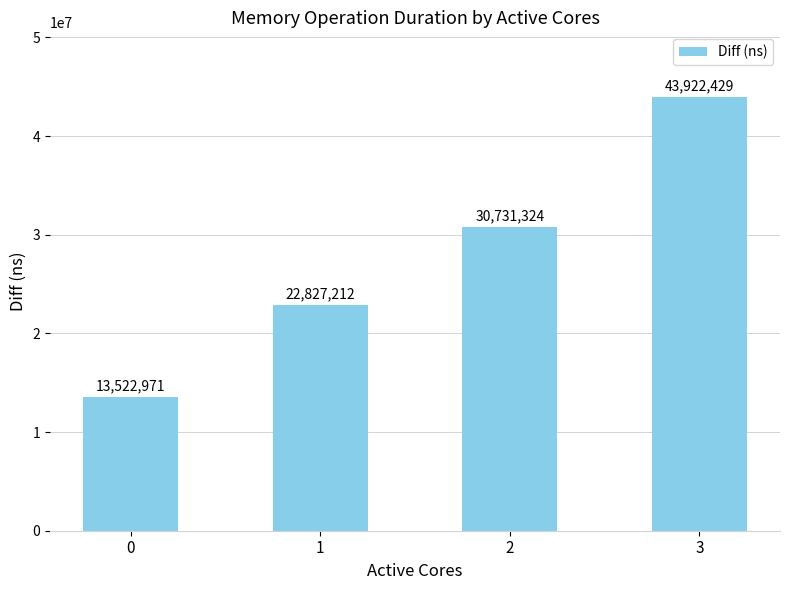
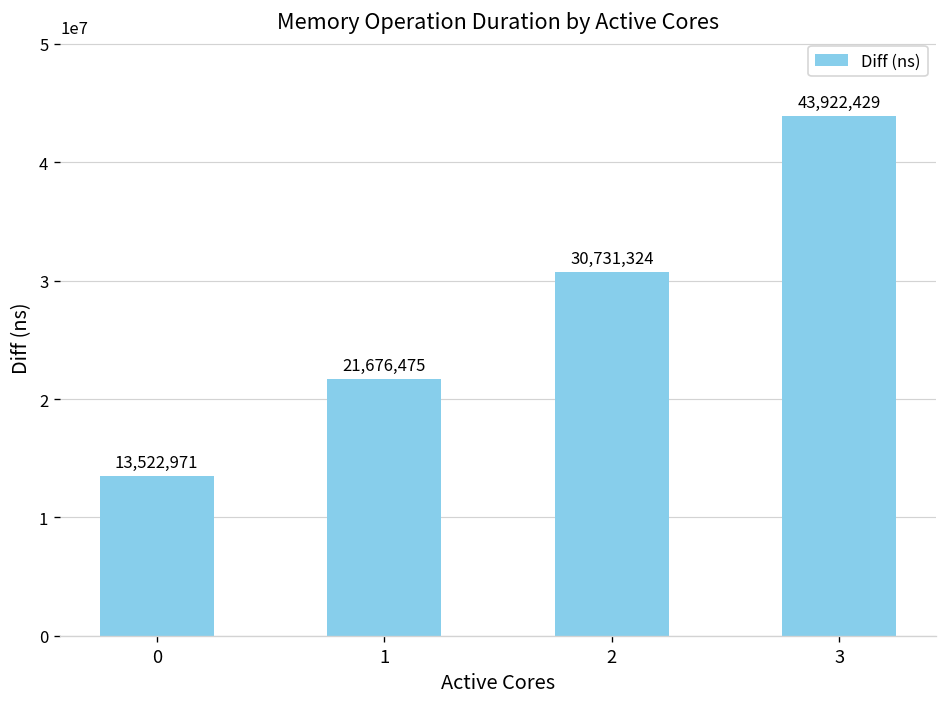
  {
    "0": "13,522,971",
-   "1": "22,827,212",
+   "1": "21,676,475",
    "2": "30,731,324",
    "3": "43,922,429"
  }
